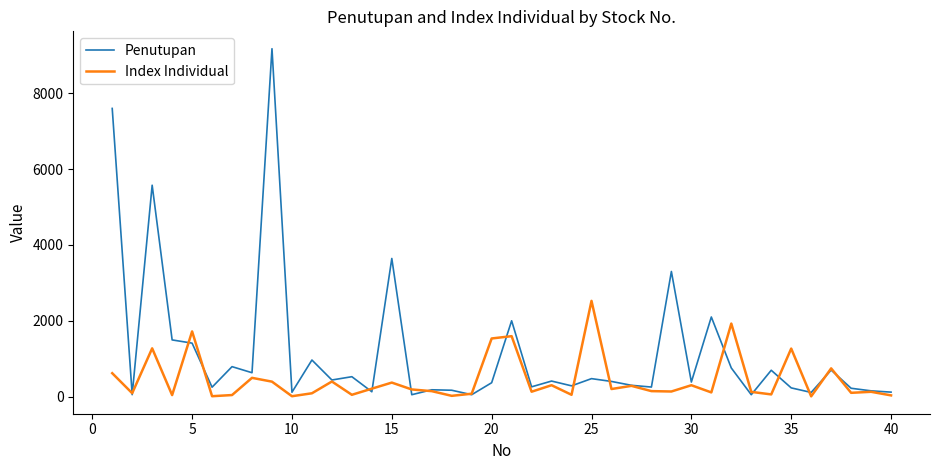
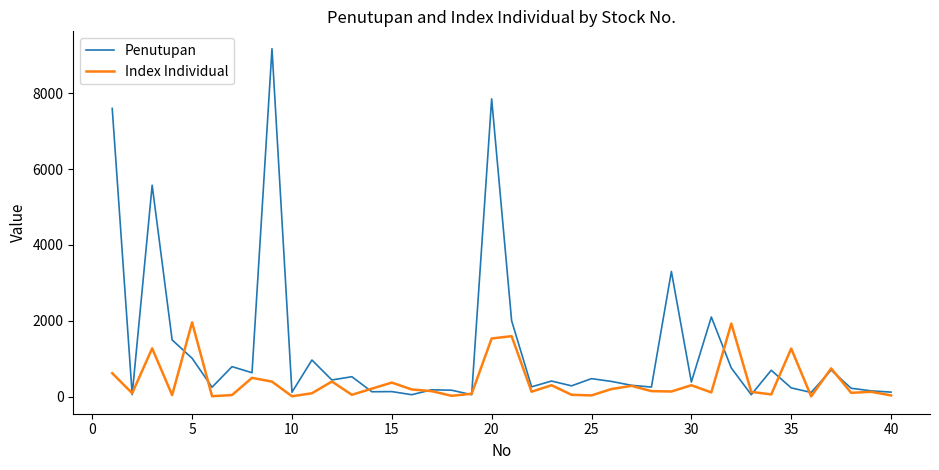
  {
    "Penutupan": {
-     "5": 1400,
+     "5": 1000,
      "10": 100,
-     "15": 3600,
-     "20": 400,
+     "15": 100,
+     "20": 7900,
      "25": 500,
      "30": 400,
      "35": 200,
      "40": 100
    },
    "Index Individual": {
-     "5": 1700,
+     "5": 2000,
      "10": 0,
      "15": 400,
      "20": 1500,
-     "25": 2500,
+     "25": 0,
      "30": 300,
      "35": 1300,
      "40": 0
    }
  }
